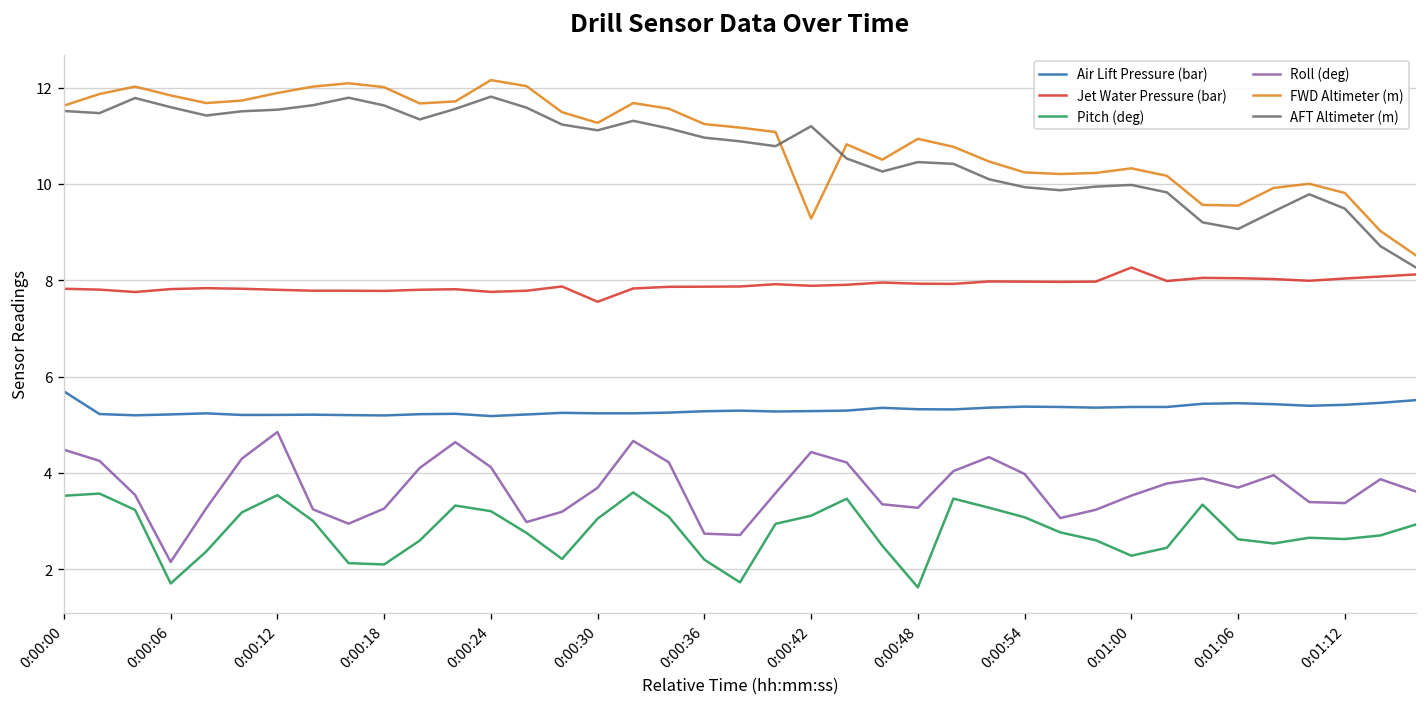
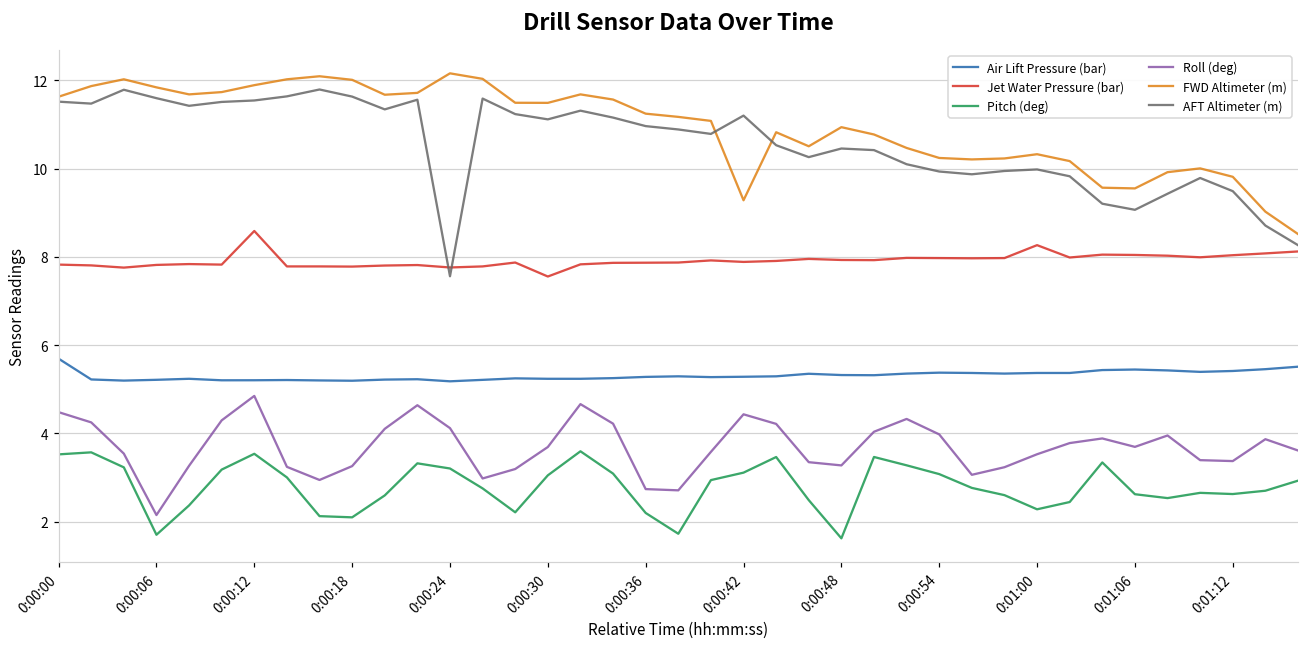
  {
    "Air Lift Pressure (bar)": {
      "0:00:00": 5.7,
      "0:00:06": 5.2,
      "0:00:12": 5.2,
      "0:00:18": 5.2,
      "0:00:24": 5.2,
      "0:00:30": 5.2,
      "0:00:36": 5.3,
      "0:00:42": 5.3,
      "0:00:48": 5.3,
      "0:00:54": 5.4,
      "0:01:00": 5.4,
      "0:01:06": 5.4,
      "0:01:12": 5.4
    },
    "Jet Water Pressure (bar)": {
      "0:00:00": 7.8,
      "0:00:06": 7.8,
-     "0:00:12": 7.8,
+     "0:00:12": 8.6,
      "0:00:18": 7.8,
      "0:00:24": 7.8,
      "0:00:30": 7.6,
      "0:00:36": 7.9,
      "0:00:42": 7.9,
      "0:00:48": 7.9,
      "0:00:54": 8.0,
      "0:01:00": 8.3,
      "0:01:06": 8.0,
      "0:01:12": 8.0
    },
    "Pitch (deg)": {
      "0:00:00": 3.5,
      "0:00:06": 1.7,
      "0:00:12": 3.5,
      "0:00:18": 2.1,
      "0:00:24": 3.2,
      "0:00:30": 3.0,
      "0:00:36": 2.2,
      "0:00:42": 3.1,
      "0:00:48": 1.6,
      "0:00:54": 3.1,
      "0:01:00": 2.3,
      "0:01:06": 2.6,
      "0:01:12": 2.6
    },
    "Roll (deg)": {
      "0:00:00": 4.5,
      "0:00:06": 2.1,
      "0:00:12": 4.8,
      "0:00:18": 3.3,
      "0:00:24": 4.1,
      "0:00:30": 3.7,
      "0:00:36": 2.7,
      "0:00:42": 4.4,
      "0:00:48": 3.3,
      "0:00:54": 4.0,
      "0:01:00": 3.5,
      "0:01:06": 3.7,
      "0:01:12": 3.4
    },
    "FWD Altimeter (m)": {
      "0:00:00": 11.6,
      "0:00:06": 11.8,
      "0:00:12": 11.9,
      "0:00:18": 12.0,
      "0:00:24": 12.2,
-     "0:00:30": 11.3,
+     "0:00:30": 11.5,
      "0:00:36": 11.2,
      "0:00:42": 9.3,
      "0:00:48": 10.9,
      "0:00:54": 10.2,
      "0:01:00": 10.3,
      "0:01:06": 9.6,
      "0:01:12": 9.8
    },
    "AFT Altimeter (m)": {
      "0:00:00": 11.5,
      "0:00:06": 11.6,
      "0:00:12": 11.5,
      "0:00:18": 11.6,
-     "0:00:24": 11.8,
+     "0:00:24": 7.6,
      "0:00:30": 11.1,
      "0:00:36": 11.0,
      "0:00:42": 11.2,
      "0:00:48": 10.5,
      "0:00:54": 9.9,
      "0:01:00": 10.0,
      "0:01:06": 9.1,
      "0:01:12": 9.5
    }
  }
